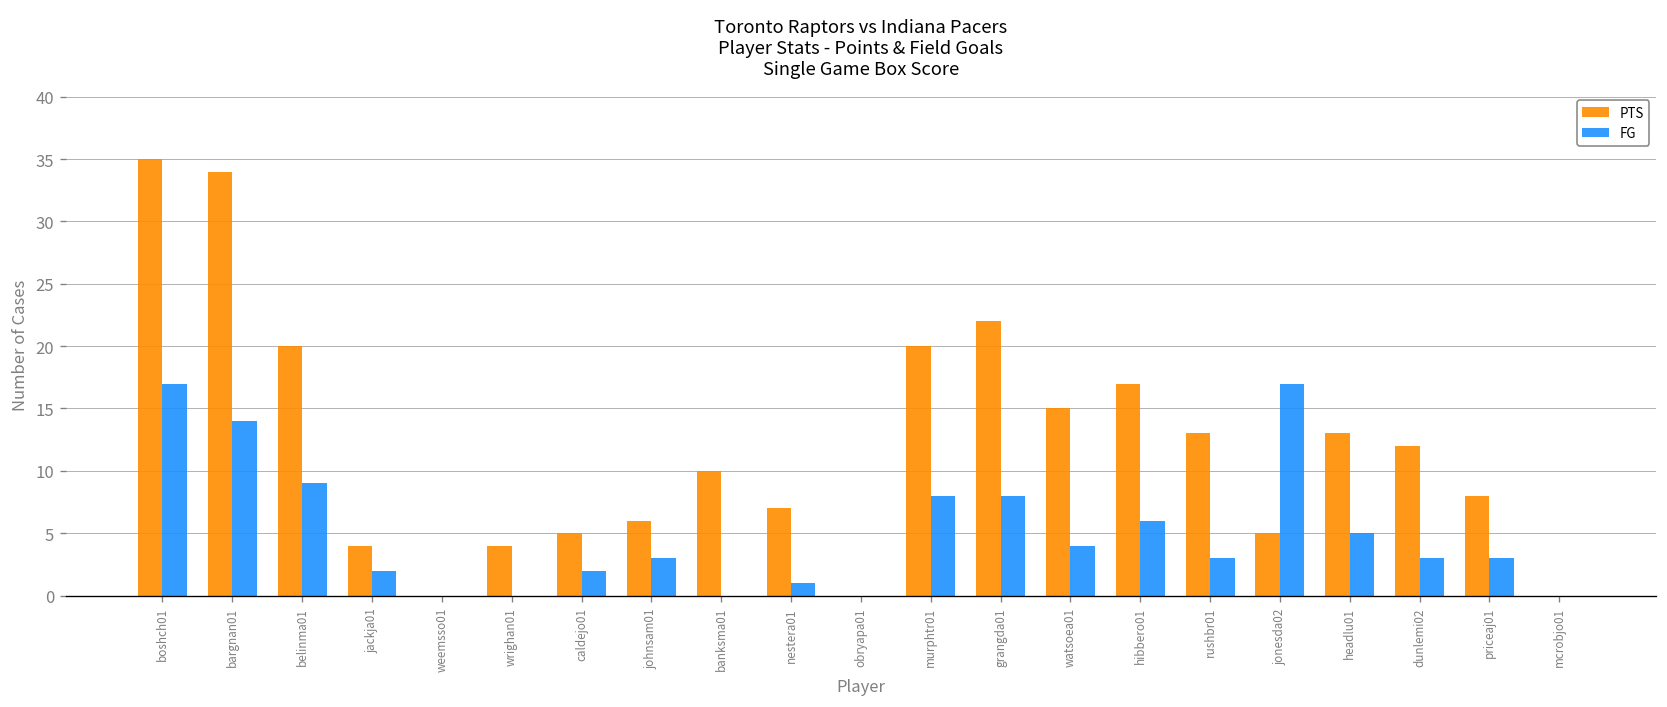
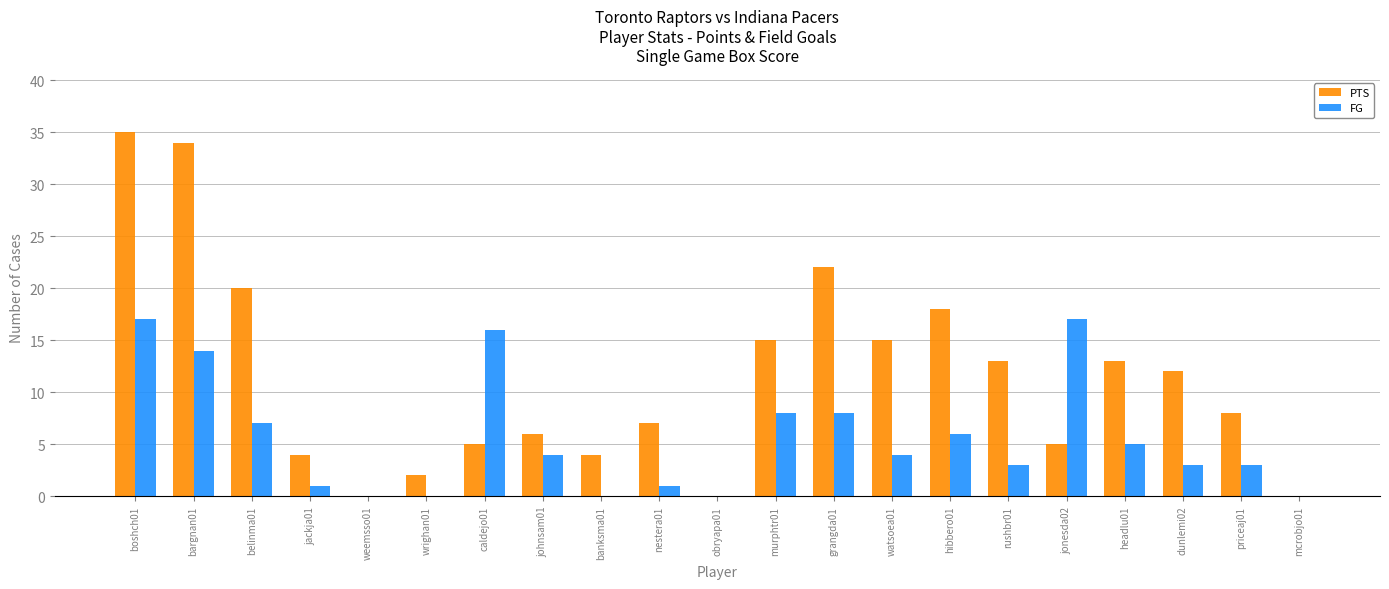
  {
    "PTS": {
      "boshch01": 35,
      "bargnan01": 34,
      "belinma01": 20,
      "jackja01": 4,
      "weemsso01": 0,
-     "wrighan01": 4,
+     "wrighan01": 2,
      "caldejo01": 5,
      "johnsam01": 6,
-     "banksma01": 10,
+     "banksma01": 4,
      "nestera01": 7,
      "obryapa01": 0,
-     "murphtr01": 20,
+     "murphtr01": 15,
      "grangda01": 22,
      "watsoea01": 15,
-     "hibbero01": 17,
+     "hibbero01": 18,
      "rushbr01": 13,
      "jonesda02": 5,
      "headlu01": 13,
      "dunlemi02": 12,
      "priceaj01": 8,
      "mcrobjo01": 0
    },
    "FG": {
      "boshch01": 17,
      "bargnan01": 14,
-     "belinma01": 9,
-     "jackja01": 2,
+     "belinma01": 7,
+     "jackja01": 1,
      "weemsso01": 0,
      "wrighan01": 0,
-     "caldejo01": 2,
-     "johnsam01": 3,
+     "caldejo01": 16,
+     "johnsam01": 4,
      "banksma01": 0,
      "nestera01": 1,
      "obryapa01": 0,
      "murphtr01": 8,
      "grangda01": 8,
      "watsoea01": 4,
      "hibbero01": 6,
      "rushbr01": 3,
      "jonesda02": 17,
      "headlu01": 5,
      "dunlemi02": 3,
      "priceaj01": 3,
      "mcrobjo01": 0
    }
  }
